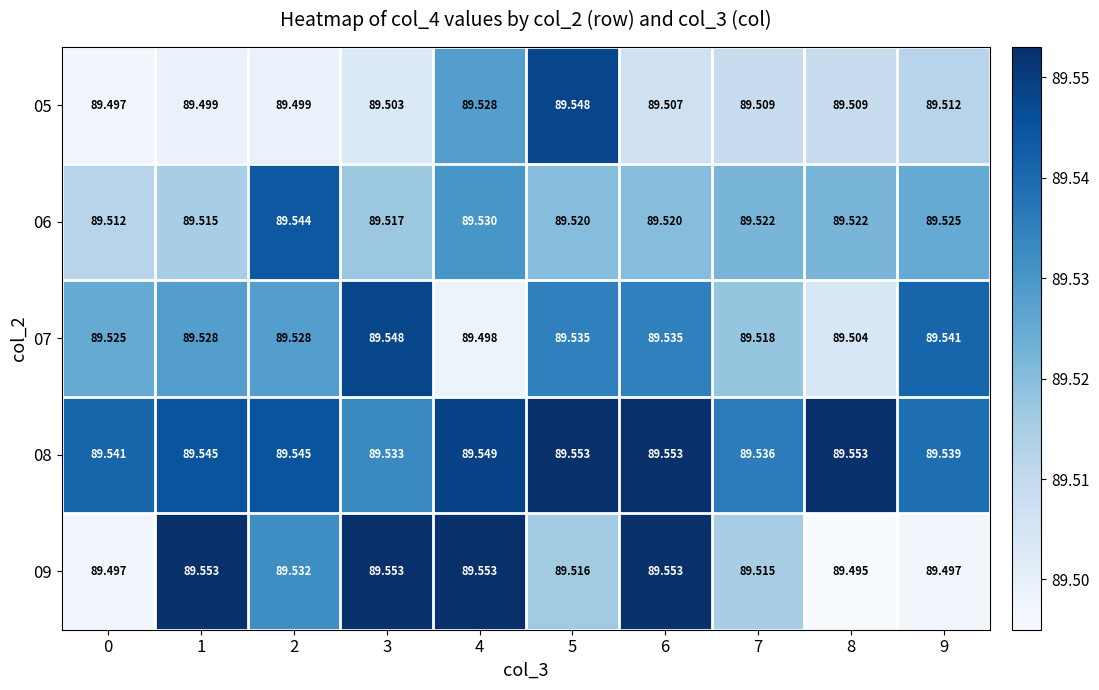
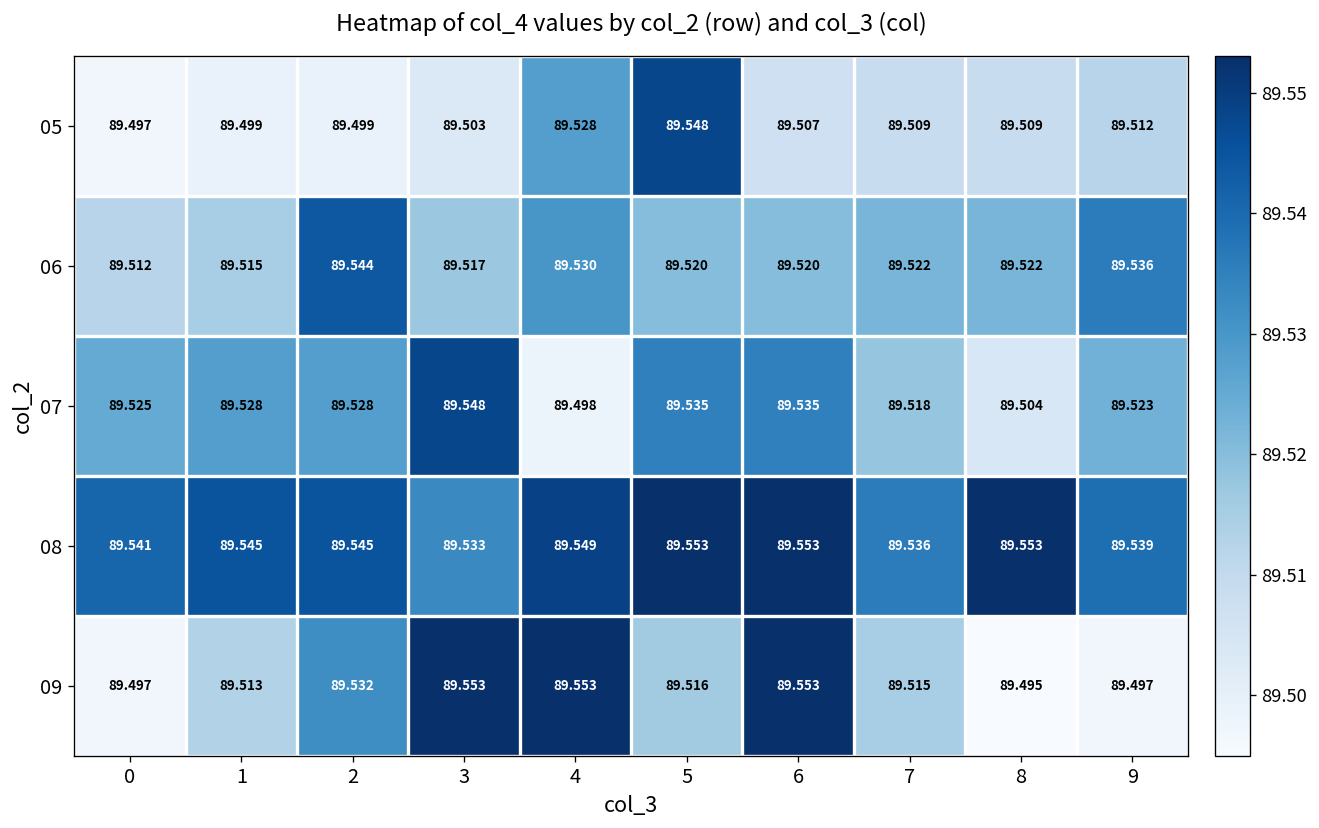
  {
    "05": {
      "0": 89.497,
      "1": 89.499,
      "2": 89.499,
      "3": 89.503,
      "4": 89.528,
      "5": 89.548,
      "6": 89.507,
      "7": 89.509,
      "8": 89.509,
      "9": 89.512
    },
    "06": {
      "0": 89.512,
      "1": 89.515,
      "2": 89.544,
      "3": 89.517,
      "4": 89.530,
      "5": 89.520,
      "6": 89.520,
      "7": 89.522,
      "8": 89.522,
-     "9": 89.525
+     "9": 89.536
    },
    "07": {
      "0": 89.525,
      "1": 89.528,
      "2": 89.528,
      "3": 89.548,
      "4": 89.498,
      "5": 89.535,
      "6": 89.535,
      "7": 89.518,
      "8": 89.504,
-     "9": 89.541
+     "9": 89.523
    },
    "08": {
      "0": 89.541,
      "1": 89.545,
      "2": 89.545,
      "3": 89.533,
      "4": 89.549,
      "5": 89.553,
      "6": 89.553,
      "7": 89.536,
      "8": 89.553,
      "9": 89.539
    },
    "09": {
      "0": 89.497,
-     "1": 89.553,
+     "1": 89.513,
      "2": 89.532,
      "3": 89.553,
      "4": 89.553,
      "5": 89.516,
      "6": 89.553,
      "7": 89.515,
      "8": 89.495,
      "9": 89.497
    }
  }
